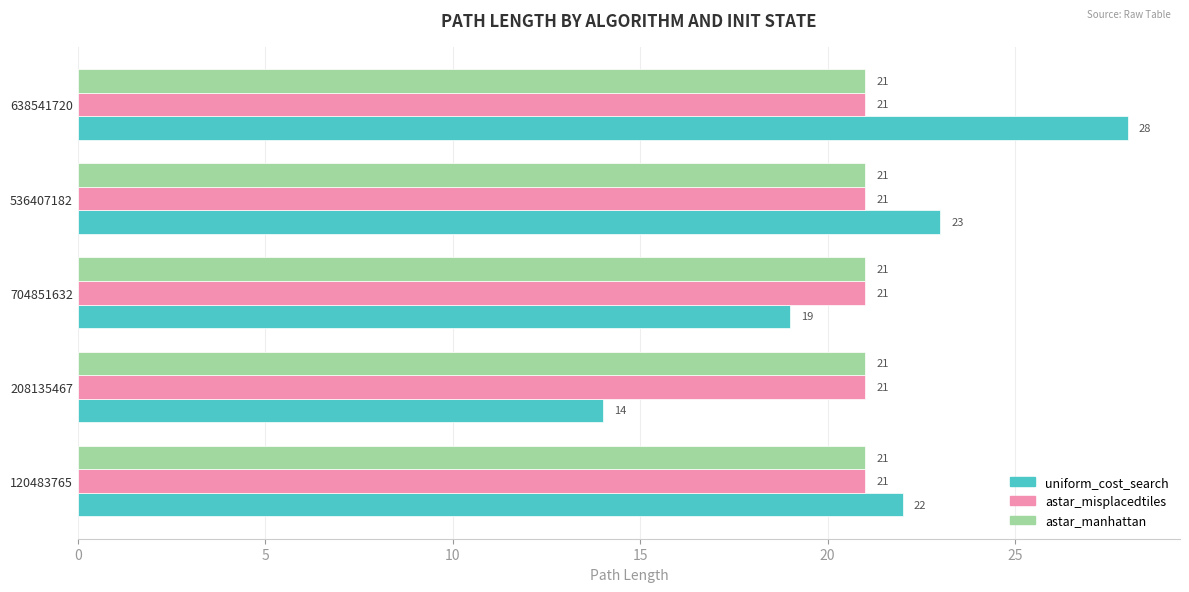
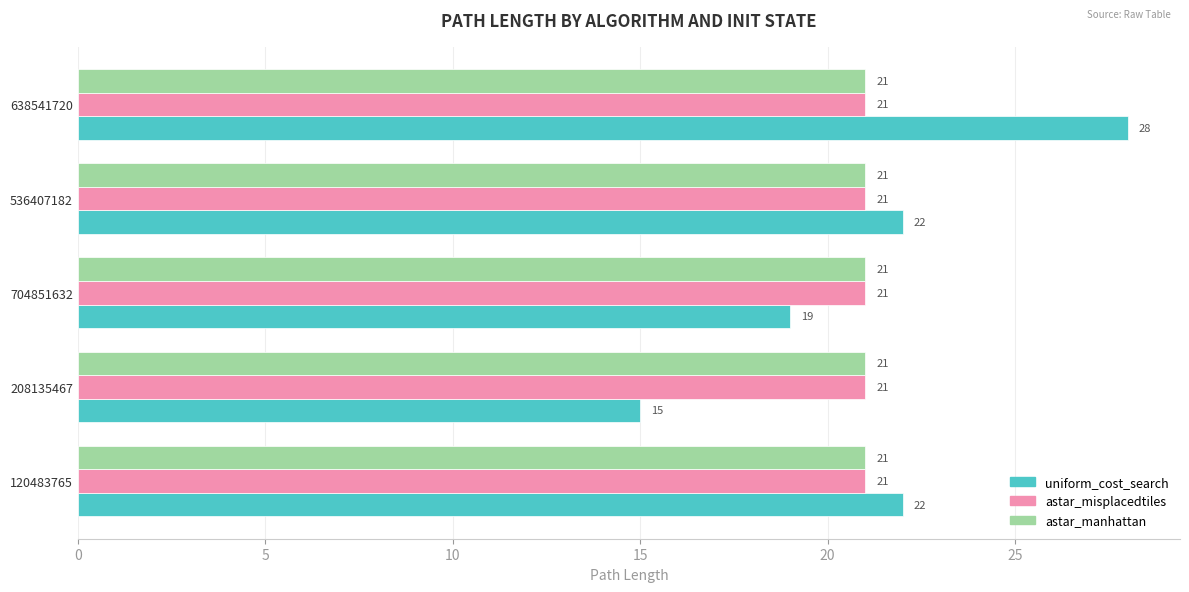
  {
    "uniform_cost_search": {
      "638541720": 28,
-     "536407182": 23,
+     "536407182": 22,
      "704851632": 19,
-     "208135467": 14,
+     "208135467": 15,
      "120483765": 22
    },
    "astar_misplacedtiles": {
      "638541720": 21,
      "536407182": 21,
      "704851632": 21,
      "208135467": 21,
      "120483765": 21
    },
    "astar_manhattan": {
      "638541720": 21,
      "536407182": 21,
      "704851632": 21,
      "208135467": 21,
      "120483765": 21
    }
  }
